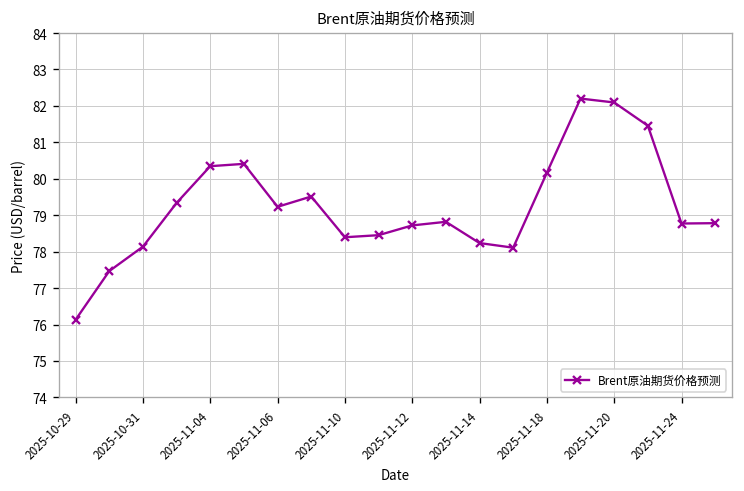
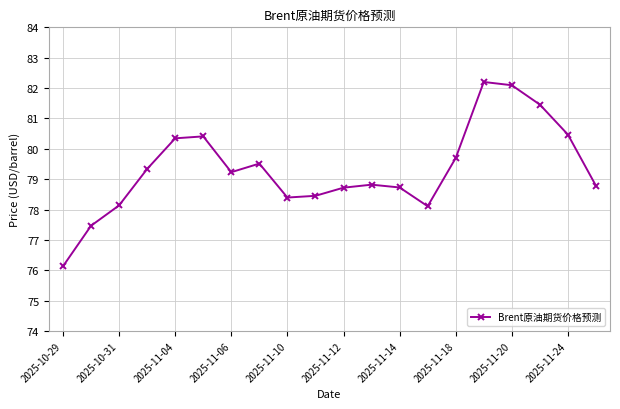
  {
    "2025-10-29": 76.1,
    "2025-10-31": 78.1,
    "2025-11-04": 80.3,
    "2025-11-06": 79.2,
    "2025-11-10": 78.4,
    "2025-11-12": 78.7,
-   "2025-11-14": 78.2,
-   "2025-11-18": 80.2,
+   "2025-11-14": 78.7,
+   "2025-11-18": 79.7,
    "2025-11-20": 82.1,
-   "2025-11-24": 78.8
+   "2025-11-24": 80.5
  }
